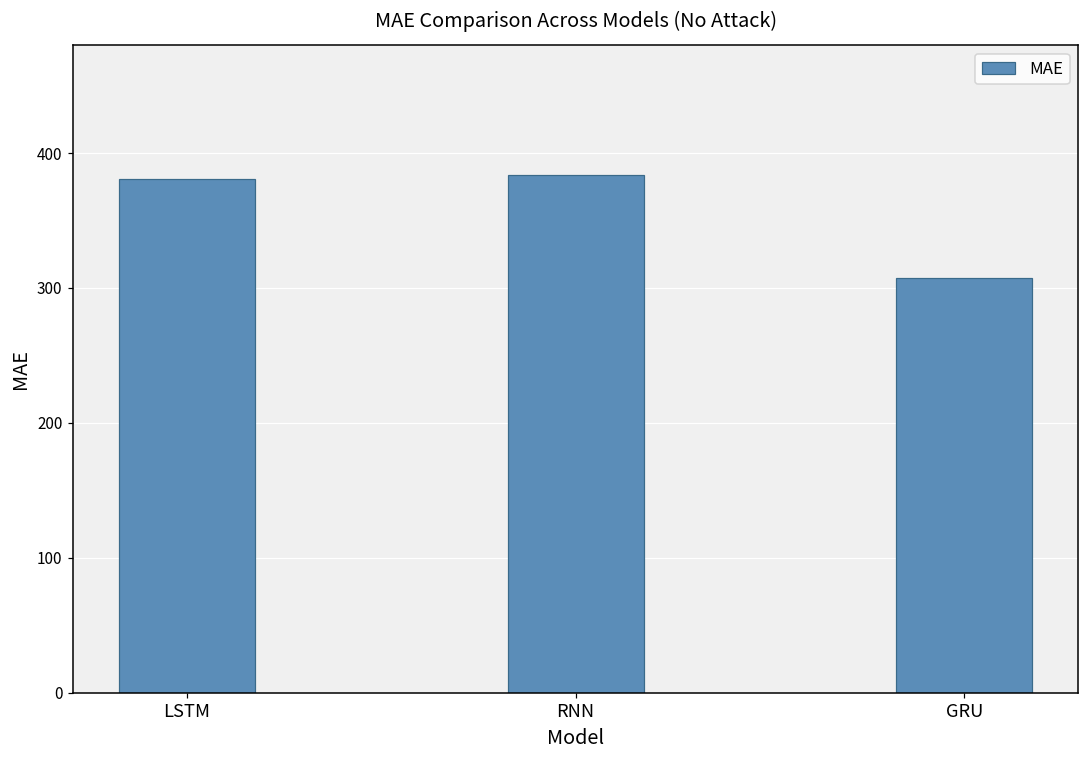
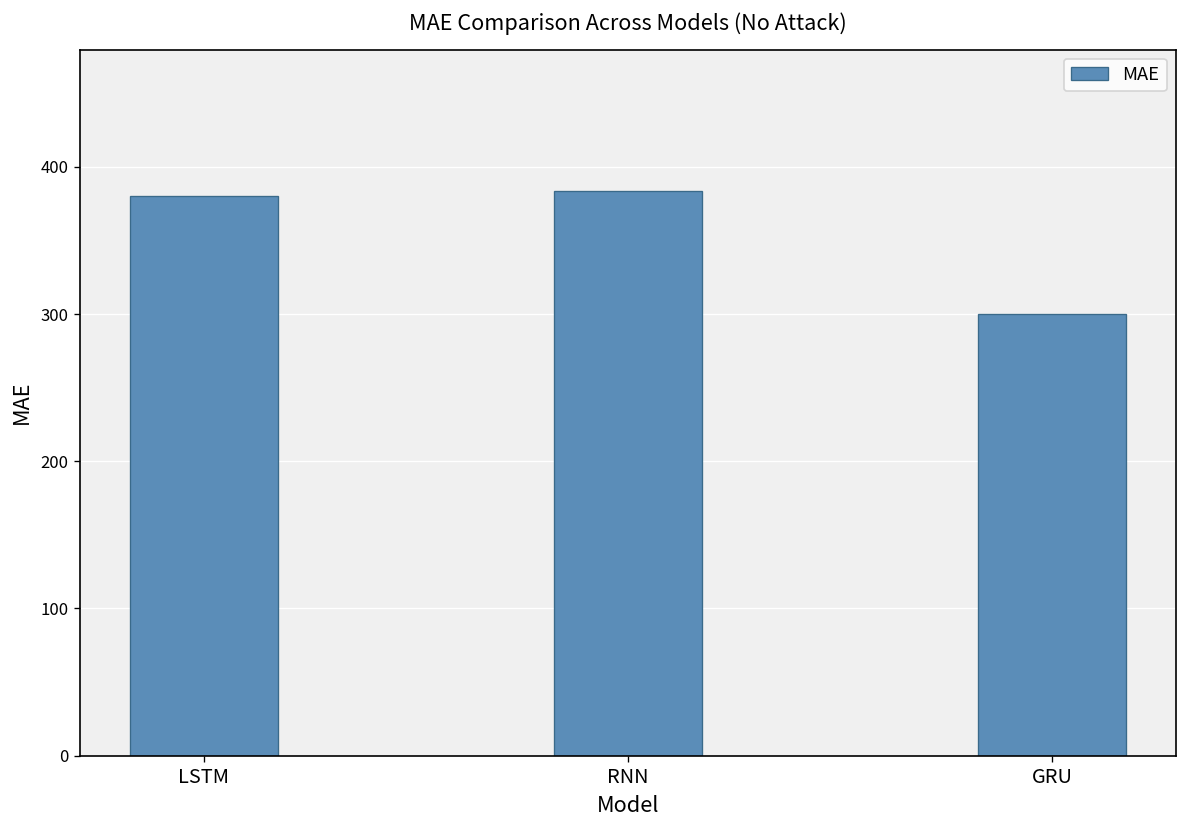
  {
    "LSTM": 380,
    "RNN": 384,
-   "GRU": 307
+   "GRU": 300
  }
